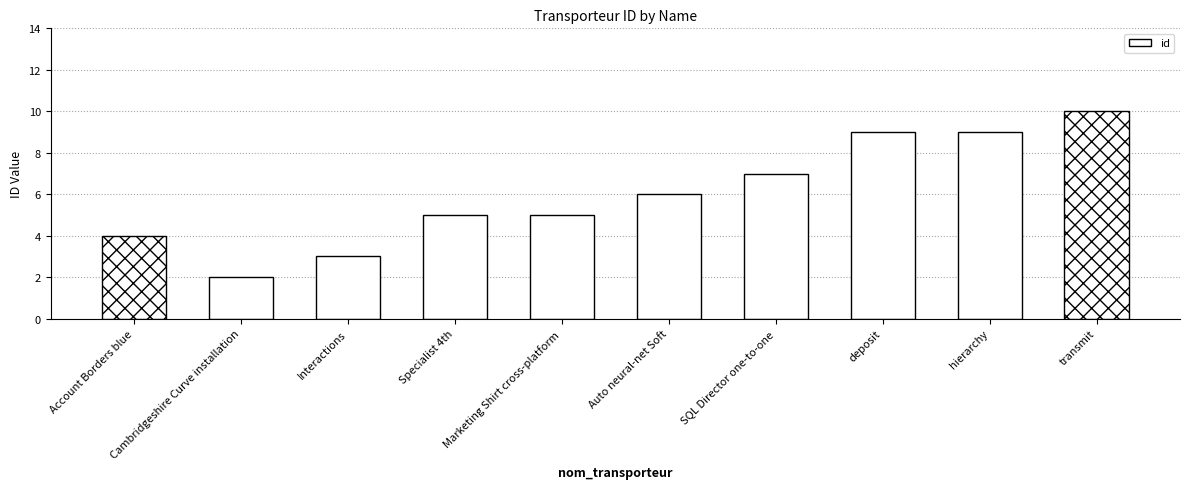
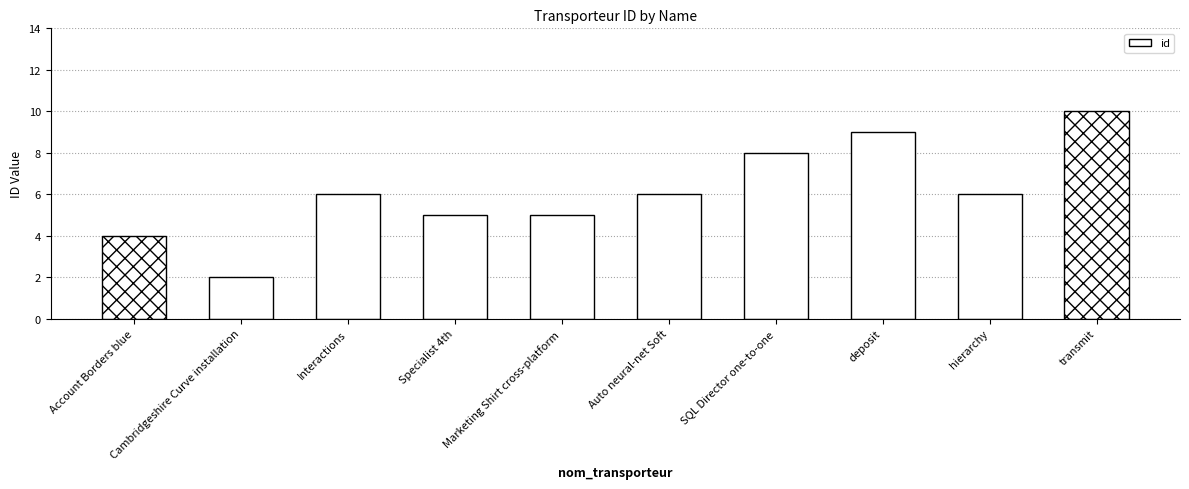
  {
    "Account Borders blue": 4,
    "Cambridgeshire Curve installation": 2,
-   "Interactions": 3,
+   "Interactions": 6,
    "Specialist 4th": 5,
    "Marketing Shirt cross-platform": 5,
    "Auto neural-net Soft": 6,
-   "SQL Director one-to-one": 7,
+   "SQL Director one-to-one": 8,
    "deposit": 9,
-   "hierarchy": 9,
+   "hierarchy": 6,
    "transmit": 10
  }
